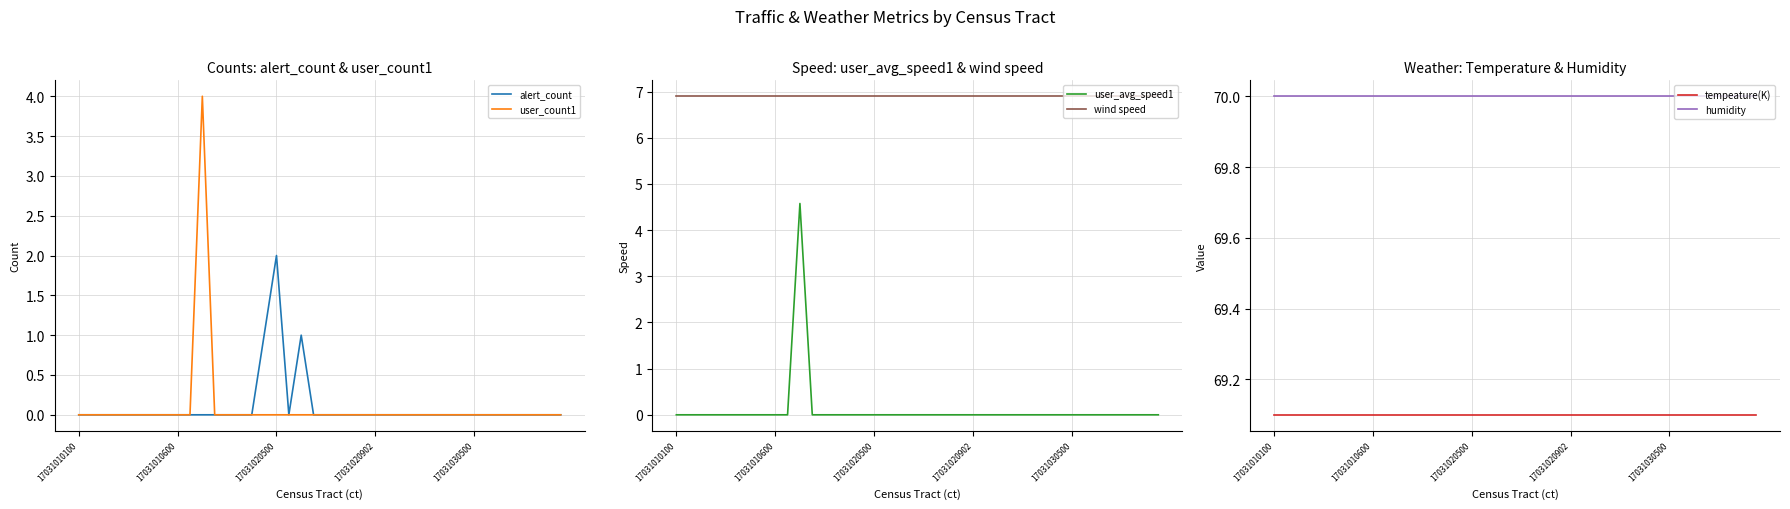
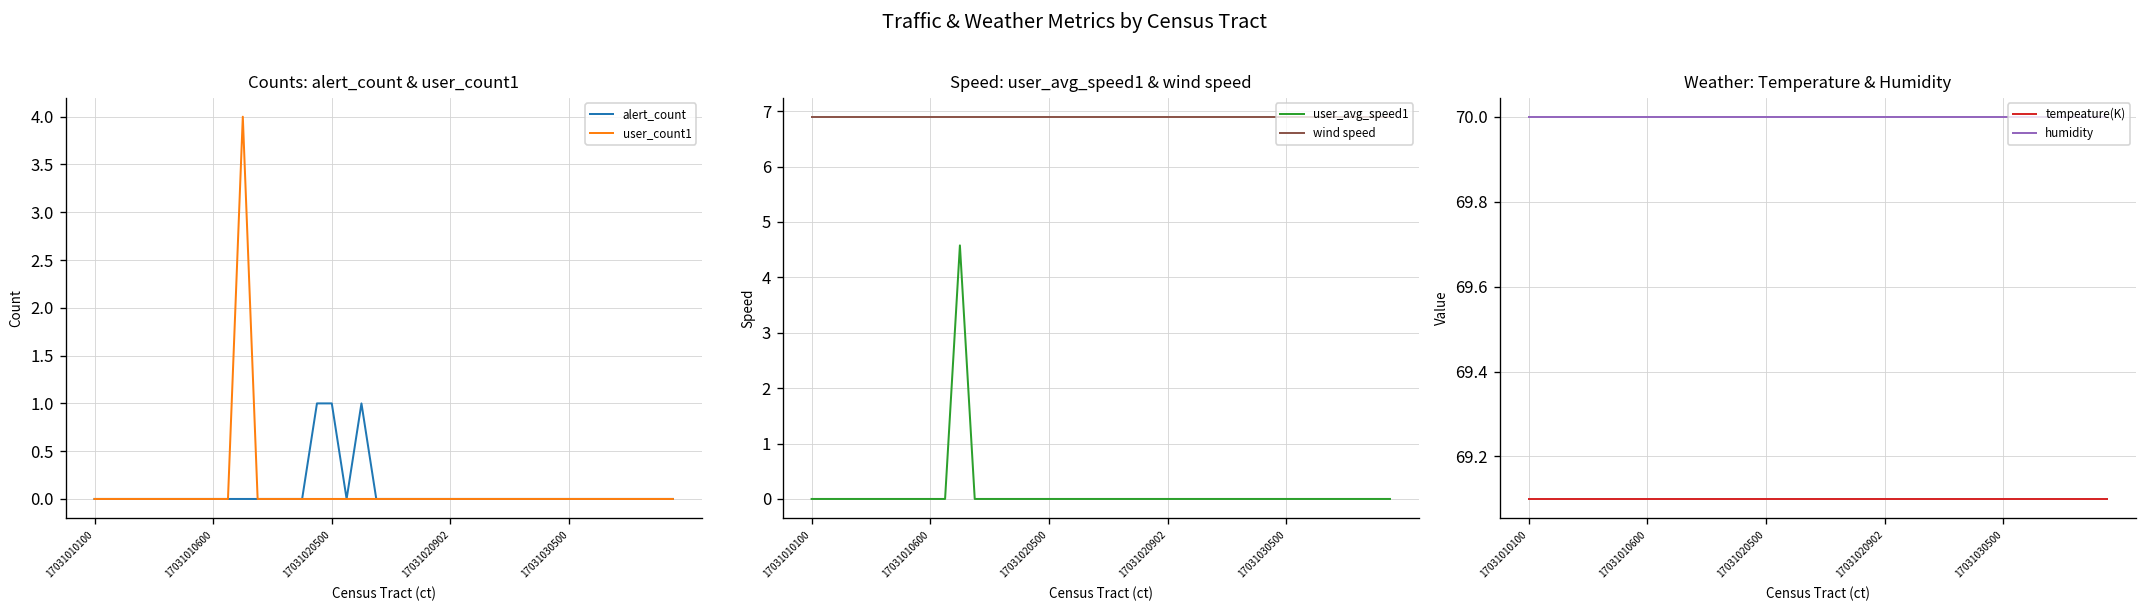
  {
    "Counts: alert_count & user_count1": {
      "alert_count": {
-       "17031020500": 2
+       "17031020500": 1
      },
      "user_count1": {
        "17031020500": 0
      }
    },
    "Speed: user_avg_speed1 & wind speed": {
      "user_avg_speed1": {
        "17031010100": 0.0,
        "17031010600": 0.0,
        "17031020500": 0.0,
        "17031020902": 0.0,
        "17031030500": 0.0
      },
      "wind speed": {
        "17031010100": 6.9,
        "17031010600": 6.9,
        "17031020500": 6.9,
        "17031020902": 6.9
      }
    },
    "Weather: Temperature & Humidity": {
      "tempeature(K)": {
        "17031010100": 69.10,
        "17031010600": 69.10,
        "17031020500": 69.10,
        "17031020902": 69.10,
        "17031030500": 69.10
      },
      "humidity": {
        "17031010100": 70.00,
        "17031010600": 70.00,
        "17031020500": 70.00,
        "17031020902": 70.00,
        "17031030500": 70.00
      }
    }
  }
